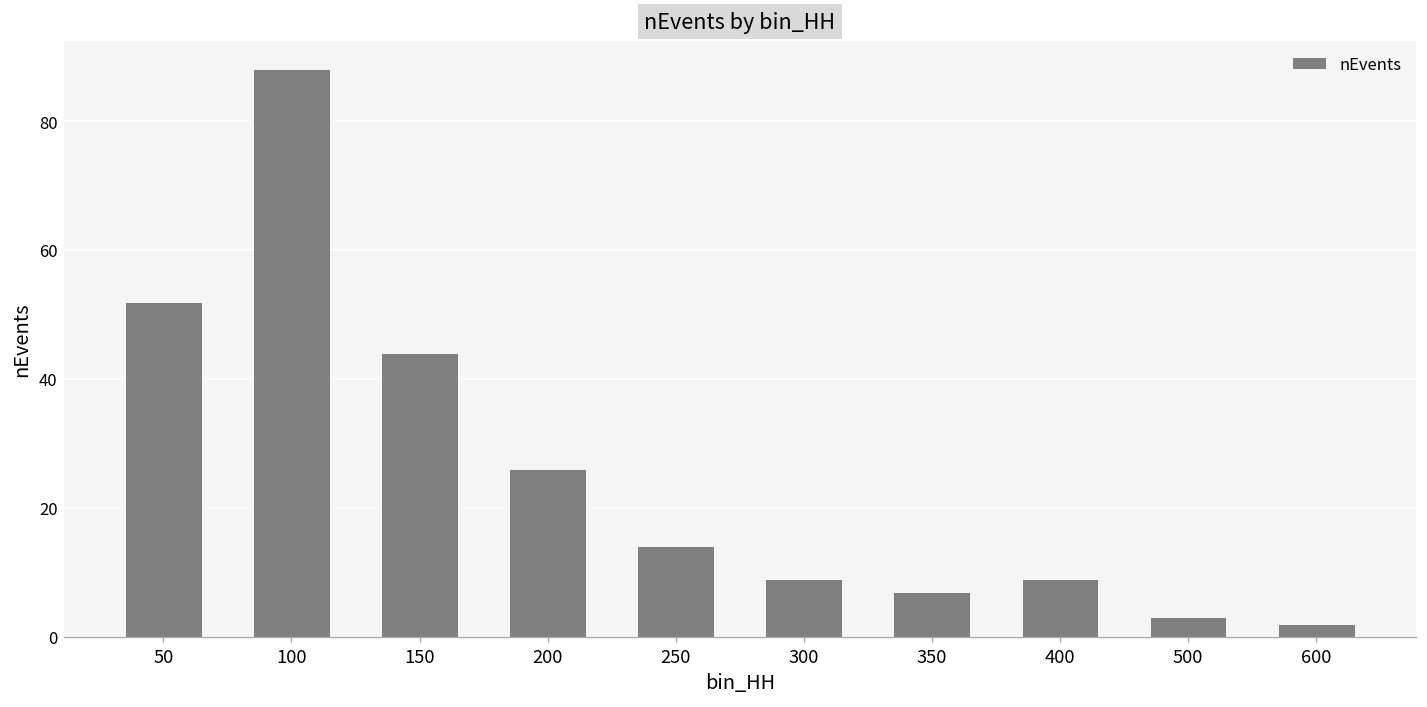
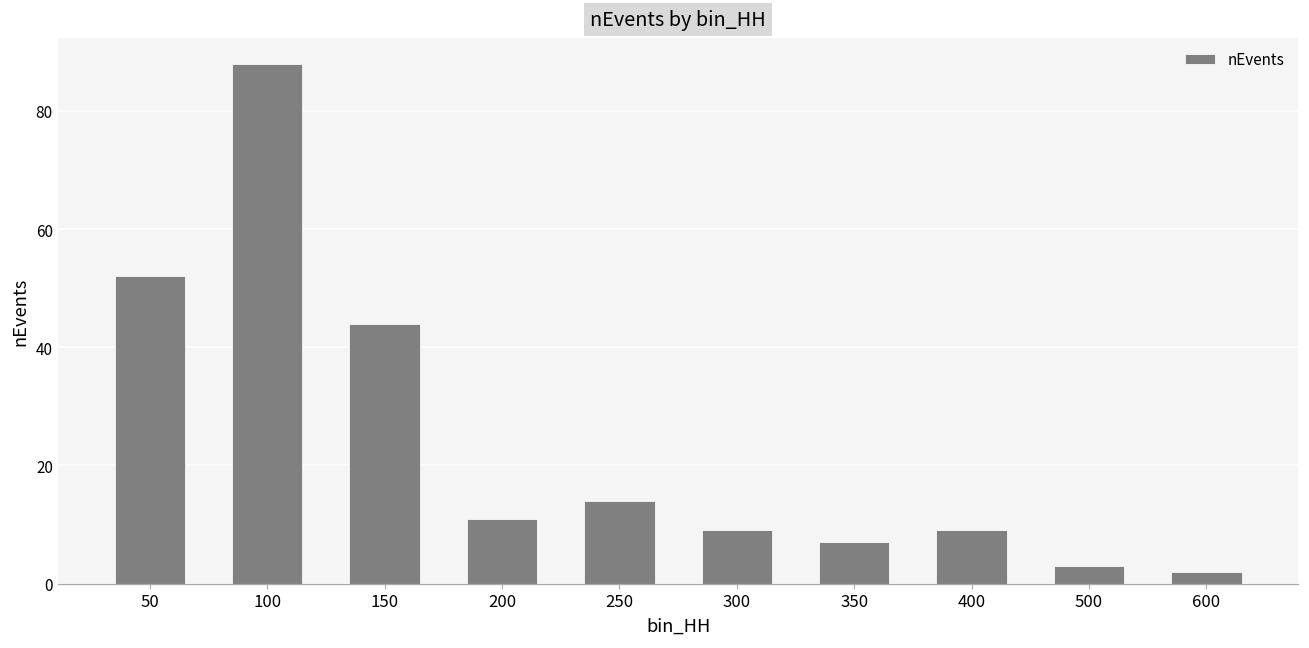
  {
    "50": 52,
    "100": 88,
    "150": 44,
-   "200": 26,
+   "200": 11,
    "250": 14,
    "300": 9,
    "350": 7,
    "400": 9,
    "500": 3,
    "600": 2
  }
